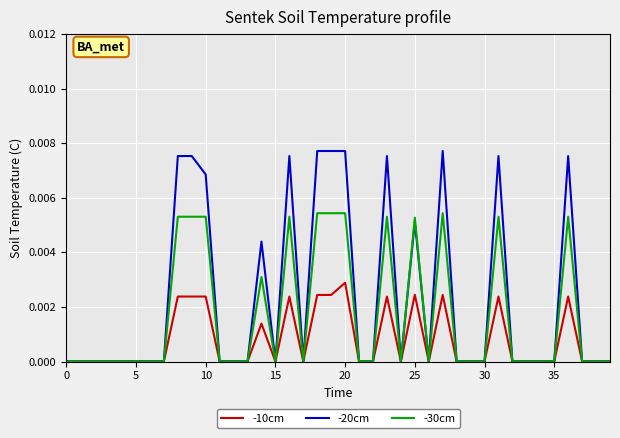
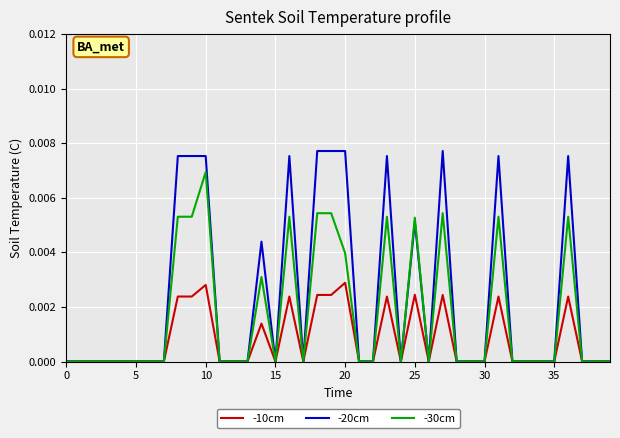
  {
    "-10cm": {
-     "10": 0.0024,
+     "10": 0.0028,
      "20": 0.0029,
      "25": 0.0024
    },
    "-20cm": {
-     "10": 0.0069,
+     "10": 0.0075,
      "20": 0.0077,
      "25": 0.0051
    },
    "-30cm": {
-     "10": 0.0053,
-     "20": 0.0054,
+     "10": 0.0069,
+     "20": 0.0040,
      "25": 0.0053
    }
  }
